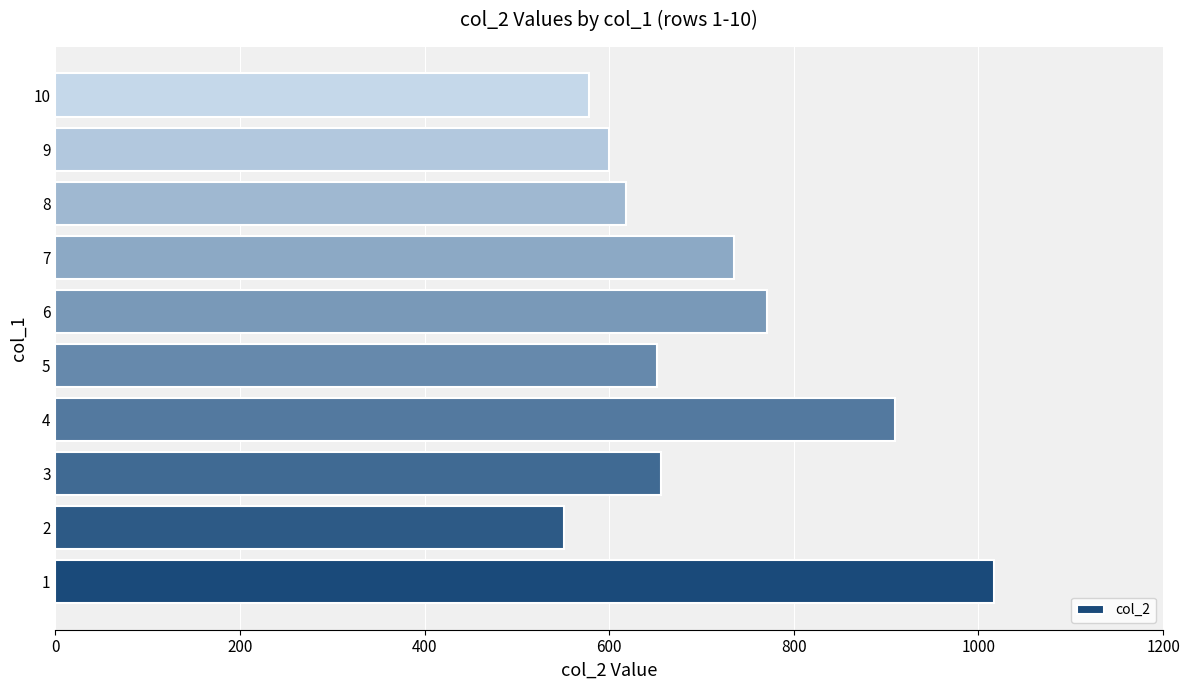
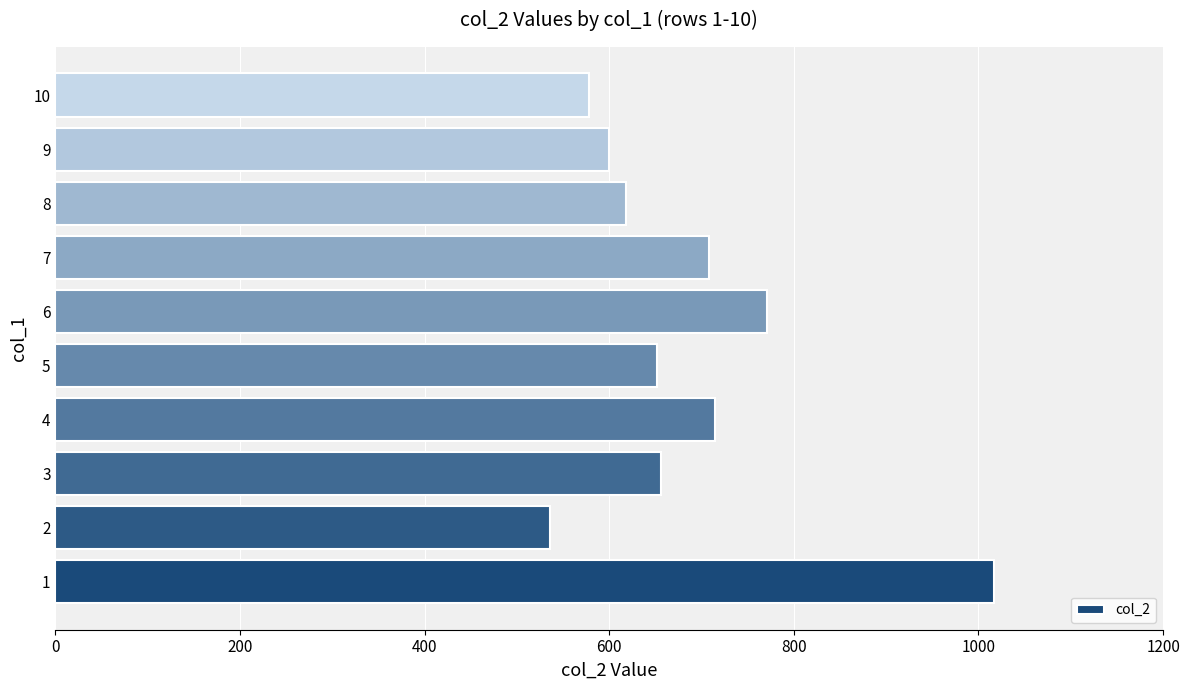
  {
    "10": 580,
    "9": 600,
    "8": 620,
-   "7": 740,
+   "7": 710,
    "6": 770,
    "5": 650,
-   "4": 910,
+   "4": 720,
    "3": 660,
-   "2": 550,
+   "2": 540,
    "1": 1020
  }
